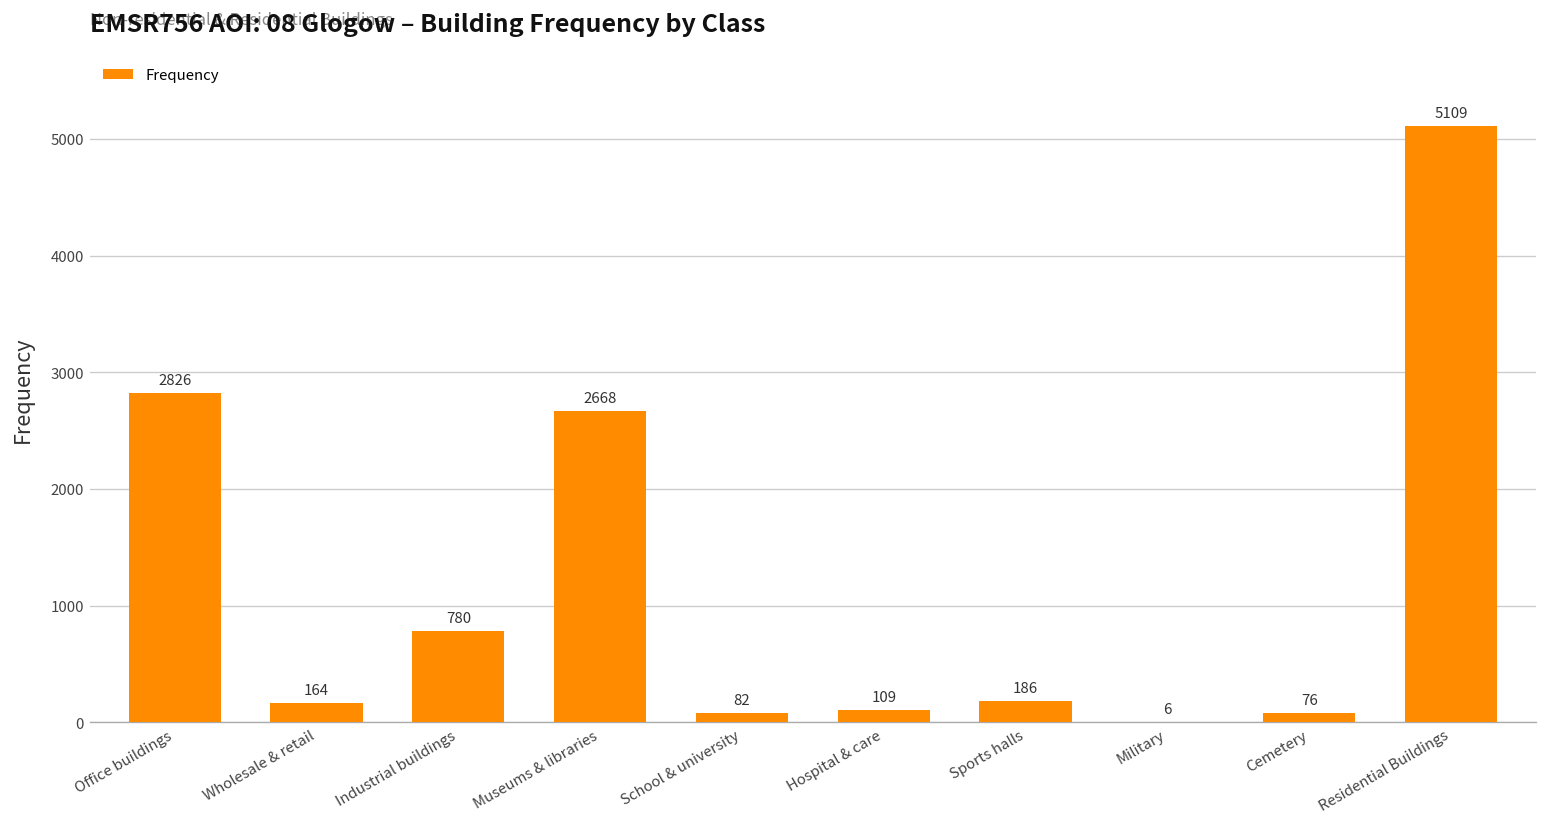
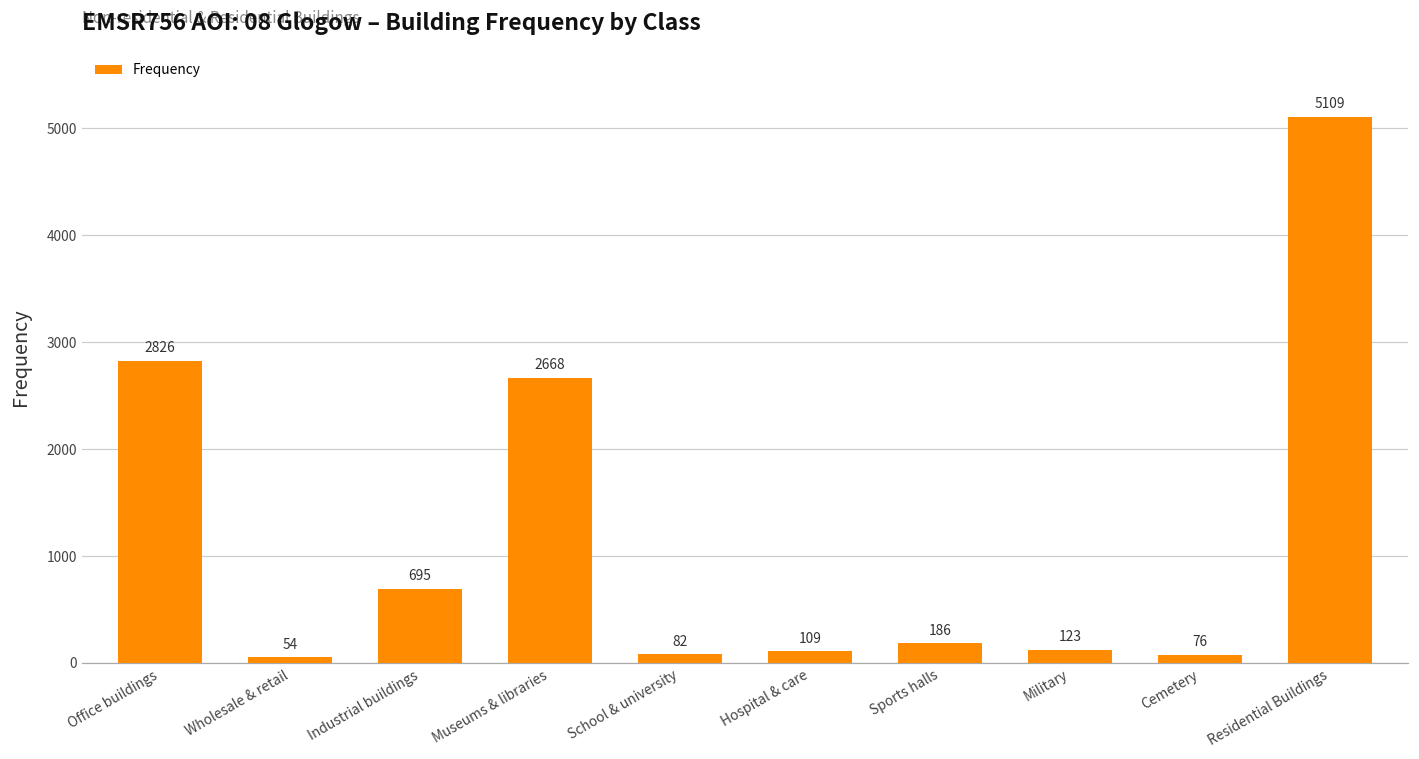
  {
    "Office buildings": 2826,
-   "Wholesale & retail": 164,
-   "Industrial buildings": 780,
+   "Wholesale & retail": 54,
+   "Industrial buildings": 695,
    "Museums & libraries": 2668,
    "School & university": 82,
    "Hospital & care": 109,
    "Sports halls": 186,
-   "Military": 6,
+   "Military": 123,
    "Cemetery": 76,
    "Residential Buildings": 5109
  }
